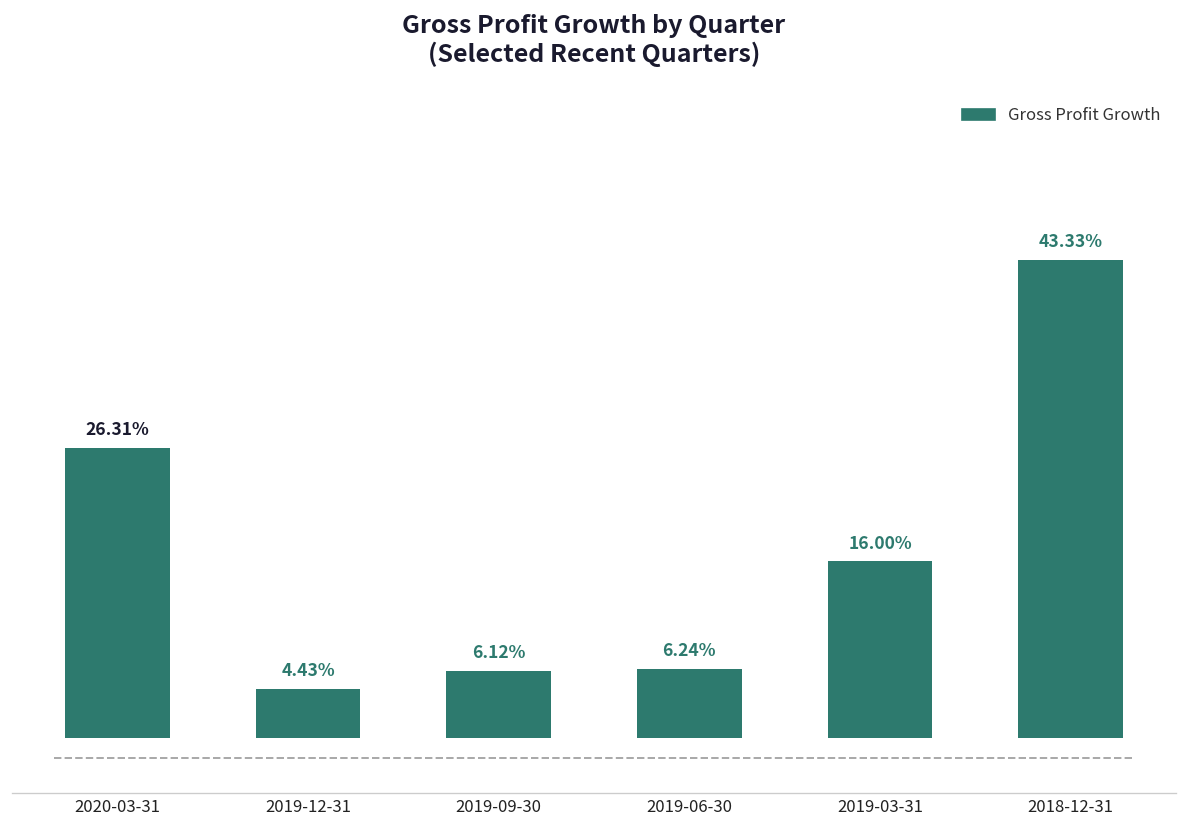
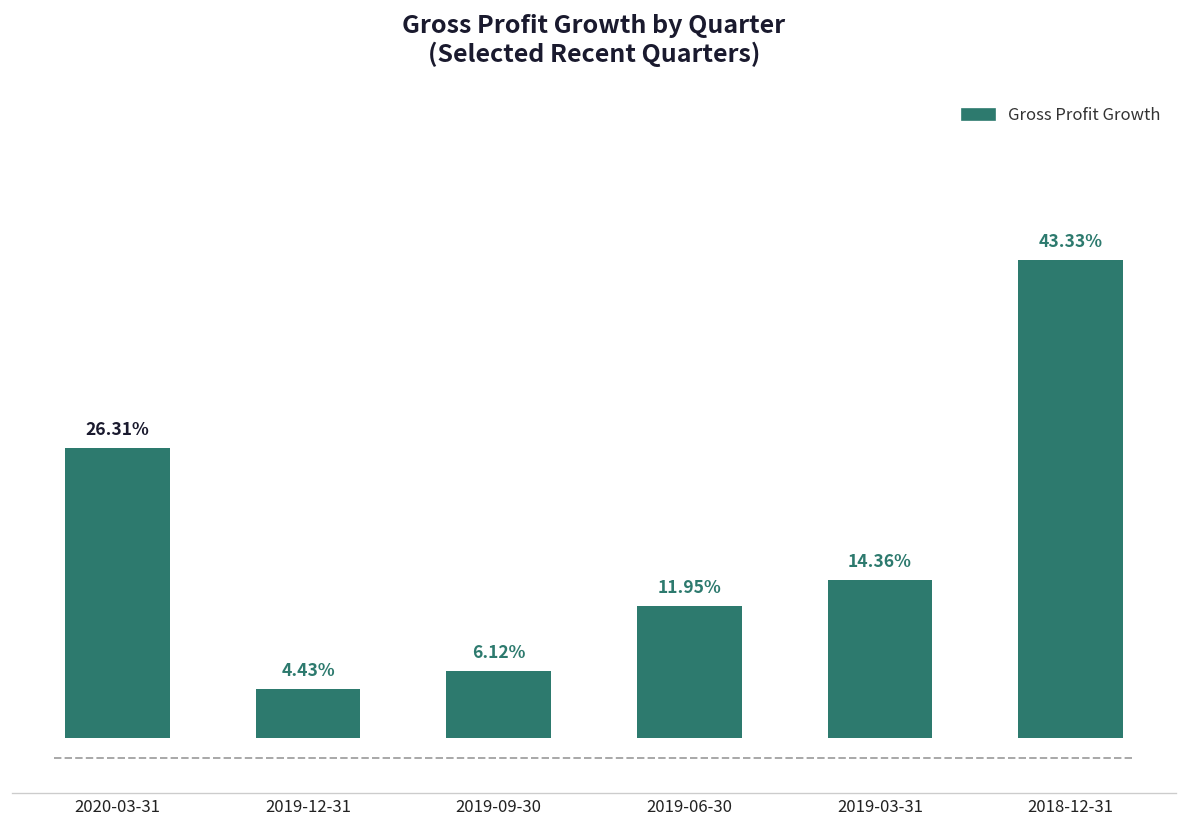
  {
    "2020-03-31": "26.31%",
    "2019-12-31": "4.43%",
    "2019-09-30": "6.12%",
-   "2019-06-30": "6.24%",
-   "2019-03-31": "16.00%",
+   "2019-06-30": "11.95%",
+   "2019-03-31": "14.36%",
    "2018-12-31": "43.33%"
  }
